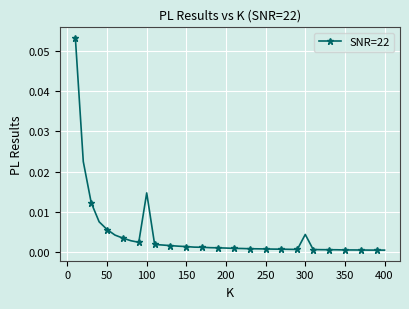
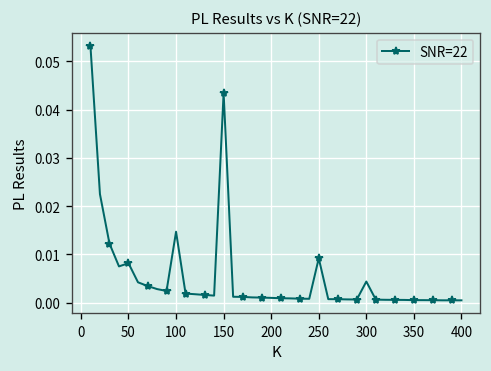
  {
-   "50": 0.006,
+   "50": 0.008,
    "100": 0.015,
-   "150": 0.001,
+   "150": 0.044,
    "200": 0.001,
-   "250": 0.001,
+   "250": 0.009,
    "300": 0.004,
    "350": 0.001,
    "400": 0.000
  }
